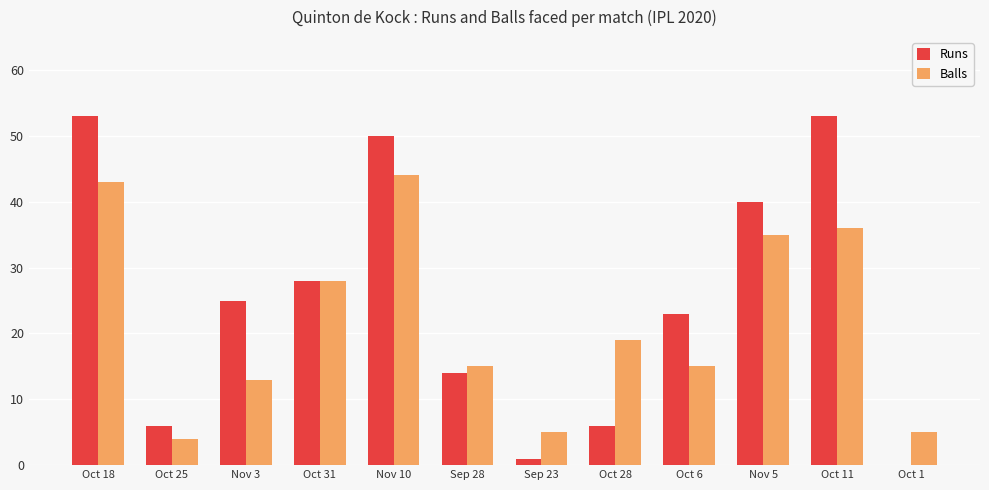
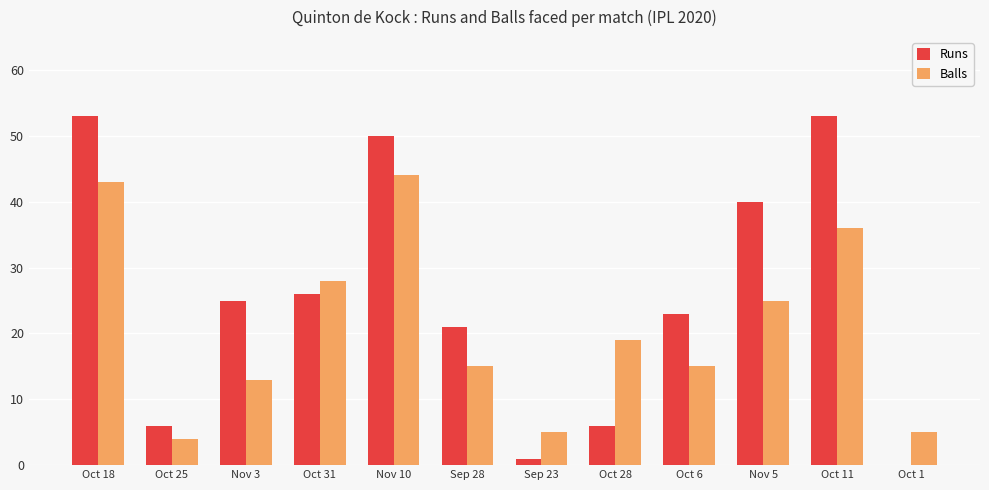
  {
    "Runs": {
      "Oct 18": 53,
      "Oct 25": 6,
      "Nov 3": 25,
-     "Oct 31": 28,
+     "Oct 31": 26,
      "Nov 10": 50,
-     "Sep 28": 14,
+     "Sep 28": 21,
      "Sep 23": 1,
      "Oct 28": 6,
      "Oct 6": 23,
      "Nov 5": 40,
      "Oct 11": 53,
      "Oct 1": 0
    },
    "Balls": {
      "Oct 18": 43,
      "Oct 25": 4,
      "Nov 3": 13,
      "Oct 31": 28,
      "Nov 10": 44,
      "Sep 28": 15,
      "Sep 23": 5,
      "Oct 28": 19,
      "Oct 6": 15,
-     "Nov 5": 35,
+     "Nov 5": 25,
      "Oct 11": 36,
      "Oct 1": 5
    }
  }
